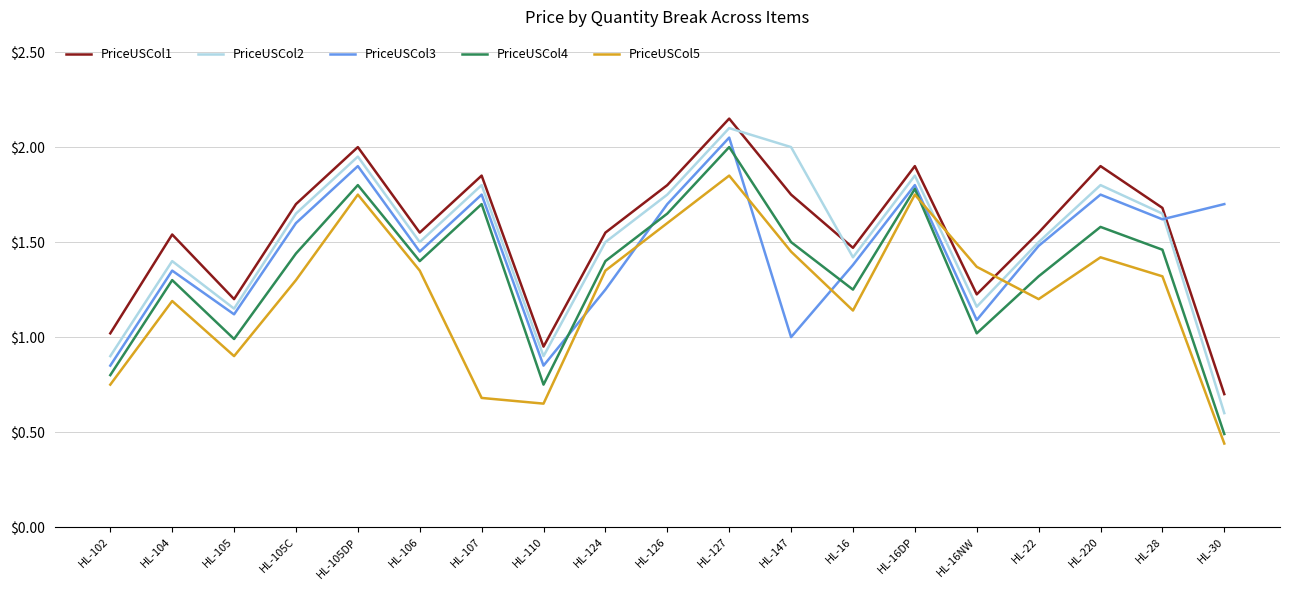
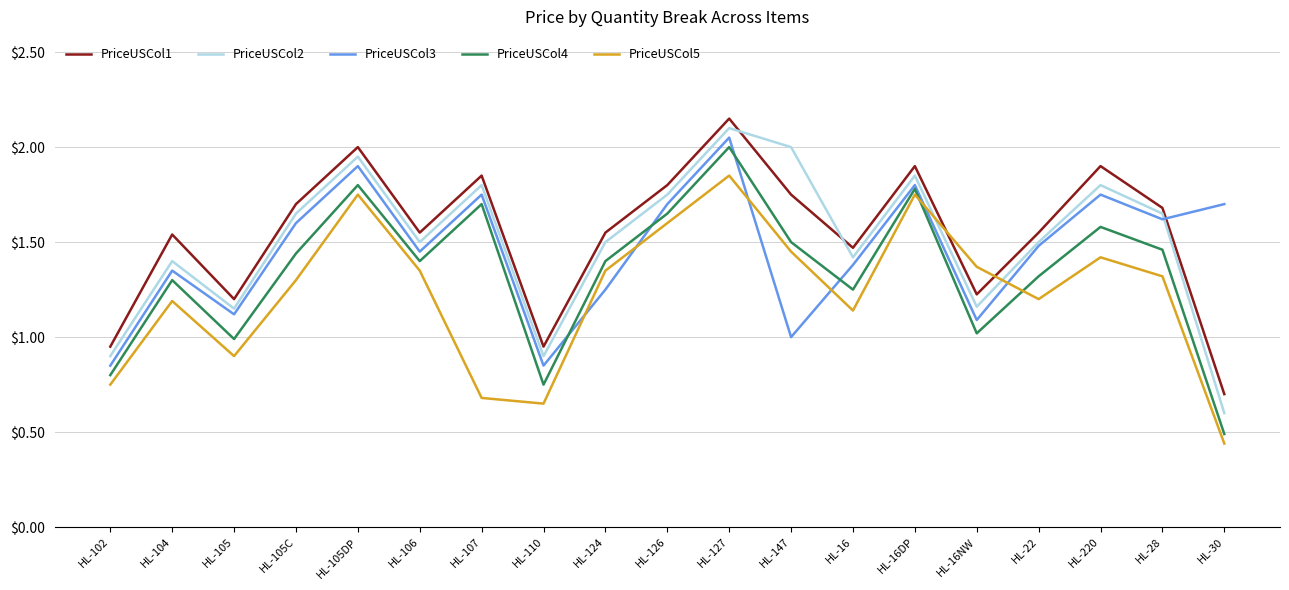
  {
    "PriceUSCol1": {
-     "HL-102": "$1.02",
+     "HL-102": "$0.95",
      "HL-104": "$1.54",
      "HL-105": "$1.20",
      "HL-105C": "$1.70",
      "HL-105DP": "$2.00",
      "HL-106": "$1.55",
      "HL-107": "$1.85",
      "HL-110": "$0.95",
      "HL-124": "$1.55",
      "HL-126": "$1.80",
      "HL-127": "$2.15",
      "HL-147": "$1.75",
      "HL-16": "$1.47",
      "HL-16DP": "$1.90",
      "HL-16NW": "$1.23",
      "HL-22": "$1.55",
      "HL-220": "$1.90",
      "HL-28": "$1.68",
      "HL-30": "$0.70"
    },
    "PriceUSCol2": {
      "HL-102": "$0.90",
      "HL-104": "$1.40",
      "HL-105": "$1.15",
      "HL-105C": "$1.65",
      "HL-105DP": "$1.95",
      "HL-106": "$1.50",
      "HL-107": "$1.80",
      "HL-110": "$0.90",
      "HL-124": "$1.50",
      "HL-126": "$1.75",
      "HL-127": "$2.10",
      "HL-147": "$2.00",
      "HL-16": "$1.42",
      "HL-16DP": "$1.85",
      "HL-16NW": "$1.16",
      "HL-22": "$1.50",
      "HL-220": "$1.80",
      "HL-28": "$1.65",
      "HL-30": "$0.60"
    },
    "PriceUSCol3": {
      "HL-102": "$0.85",
      "HL-104": "$1.35",
      "HL-105": "$1.12",
      "HL-105C": "$1.60",
      "HL-105DP": "$1.90",
      "HL-106": "$1.45",
      "HL-107": "$1.75",
      "HL-110": "$0.85",
      "HL-124": "$1.25",
      "HL-126": "$1.70",
      "HL-127": "$2.05",
      "HL-147": "$1.00",
      "HL-16": "$1.38",
      "HL-16DP": "$1.80",
      "HL-16NW": "$1.09",
      "HL-22": "$1.48",
      "HL-220": "$1.75",
      "HL-28": "$1.62",
      "HL-30": "$1.70"
    },
    "PriceUSCol4": {
      "HL-102": "$0.80",
      "HL-104": "$1.30",
      "HL-105": "$0.99",
      "HL-105C": "$1.44",
      "HL-105DP": "$1.80",
      "HL-106": "$1.40",
      "HL-107": "$1.70",
      "HL-110": "$0.75",
      "HL-124": "$1.40",
      "HL-126": "$1.65",
      "HL-127": "$2.00",
      "HL-147": "$1.50",
      "HL-16": "$1.25",
      "HL-16DP": "$1.78",
      "HL-16NW": "$1.02",
      "HL-22": "$1.32",
      "HL-220": "$1.58",
      "HL-28": "$1.46",
      "HL-30": "$0.49"
    },
    "PriceUSCol5": {
      "HL-102": "$0.75",
      "HL-104": "$1.19",
      "HL-105": "$0.90",
      "HL-105C": "$1.30",
      "HL-105DP": "$1.75",
      "HL-106": "$1.35",
      "HL-107": "$0.68",
      "HL-110": "$0.65",
      "HL-124": "$1.35",
      "HL-126": "$1.60",
      "HL-127": "$1.85",
      "HL-147": "$1.45",
      "HL-16": "$1.14",
      "HL-16DP": "$1.75",
      "HL-16NW": "$1.37",
      "HL-22": "$1.20",
      "HL-220": "$1.42",
      "HL-28": "$1.32",
      "HL-30": "$0.44"
    }
  }
